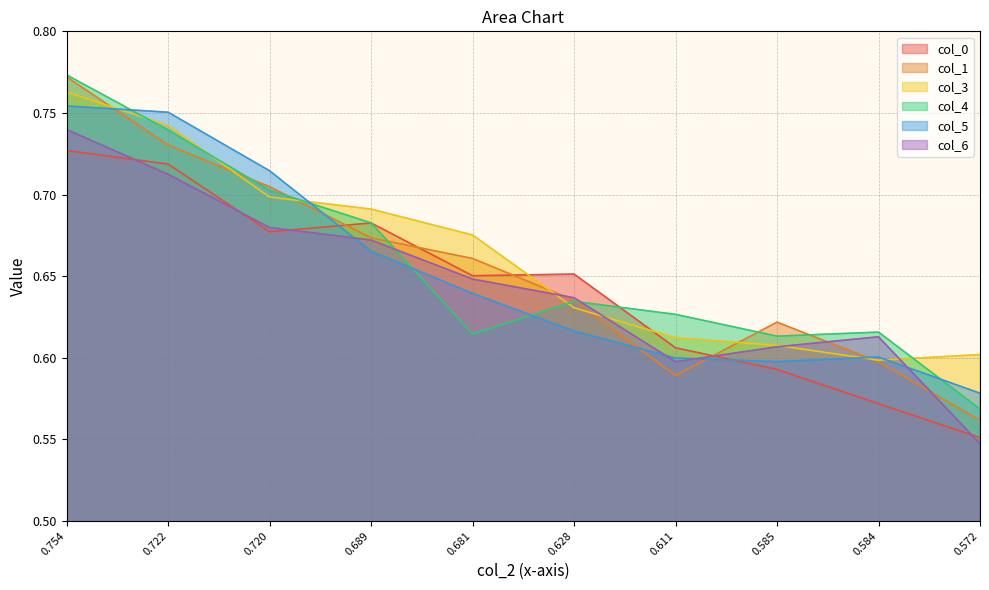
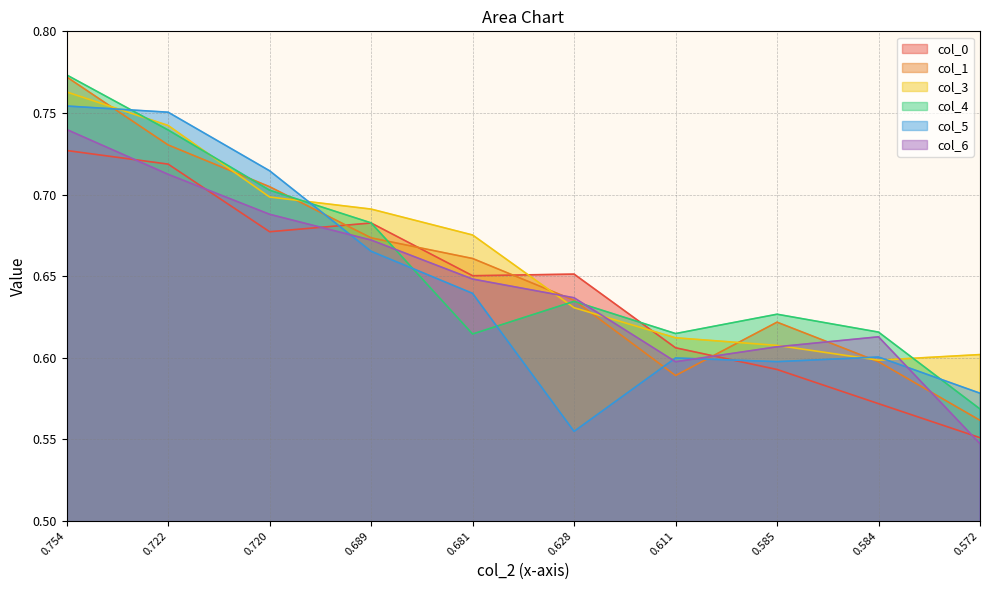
  {
    "col_4": {
      "0.722": 0.740,
      "0.720": 0.703,
      "0.681": 0.615,
-     "0.611": 0.627,
-     "0.585": 0.613,
+     "0.611": 0.615,
+     "0.585": 0.627,
      "0.584": 0.616,
      "0.572": 0.569
    },
    "col_5": {
      "0.754": 0.754,
      "0.722": 0.750,
      "0.720": 0.715,
      "0.689": 0.665,
      "0.681": 0.639,
-     "0.628": 0.616,
+     "0.628": 0.555,
      "0.611": 0.600,
      "0.585": 0.598,
      "0.584": 0.600,
      "0.572": 0.578
    },
    "col_6": {
      "0.754": 0.740,
      "0.722": 0.712,
-     "0.720": 0.680,
+     "0.720": 0.688,
      "0.681": 0.648,
      "0.611": 0.598,
      "0.584": 0.613,
      "0.572": 0.547
    }
  }
